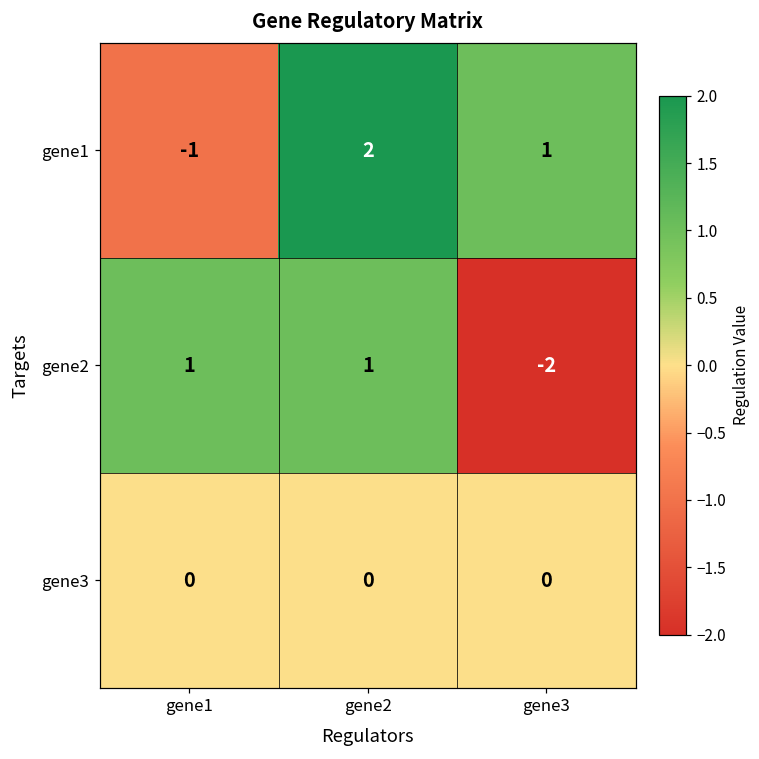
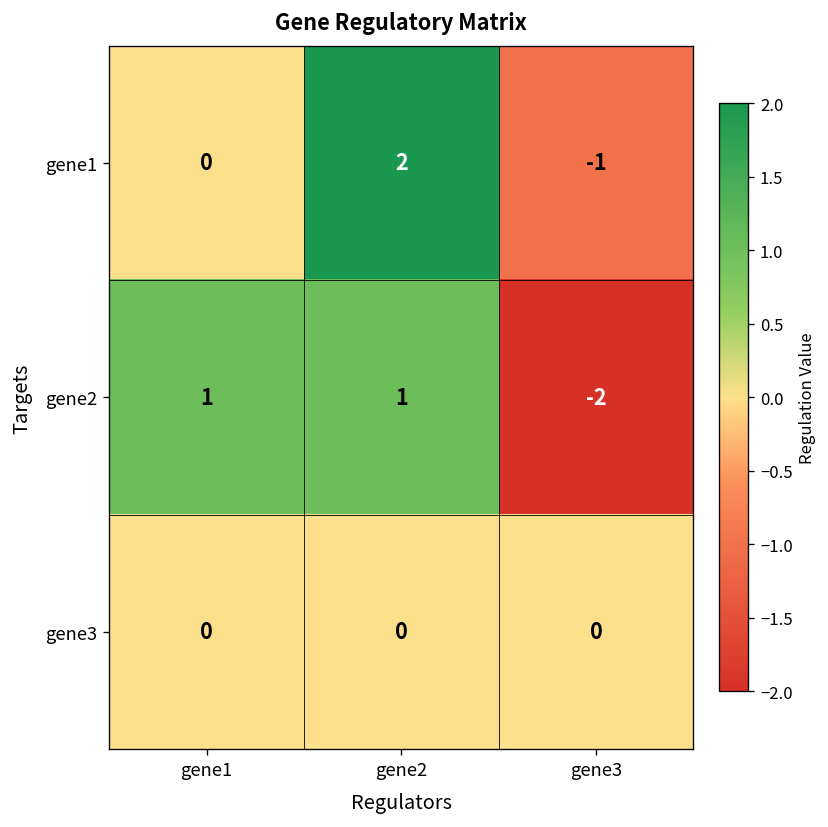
  {
    "gene1": {
-     "gene1": -1,
+     "gene1": 0,
      "gene2": 2,
-     "gene3": 1
+     "gene3": -1
    },
    "gene2": {
      "gene1": 1,
      "gene2": 1,
      "gene3": -2
    },
    "gene3": {
      "gene1": 0,
      "gene2": 0,
      "gene3": 0
    }
  }
